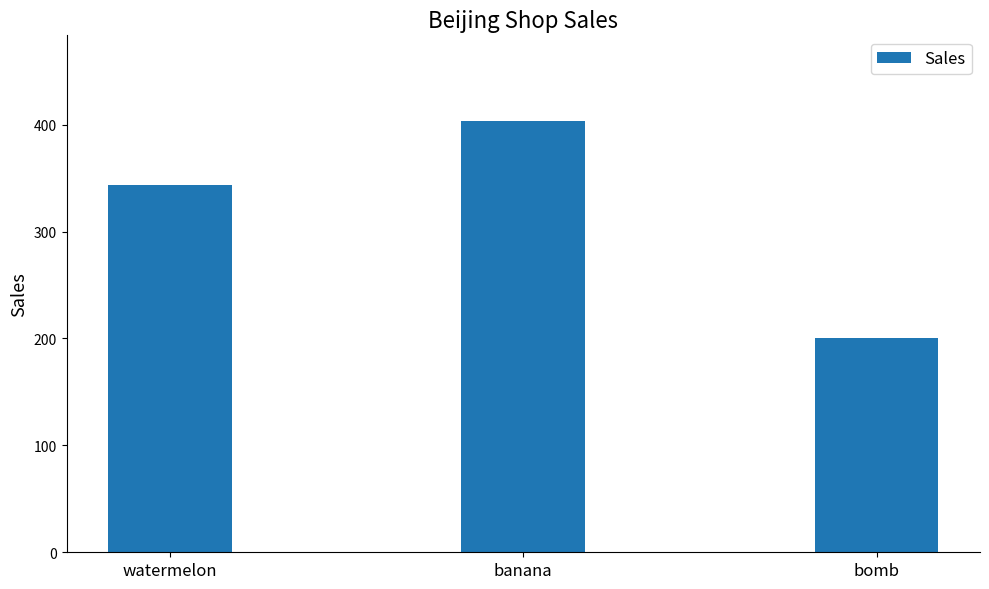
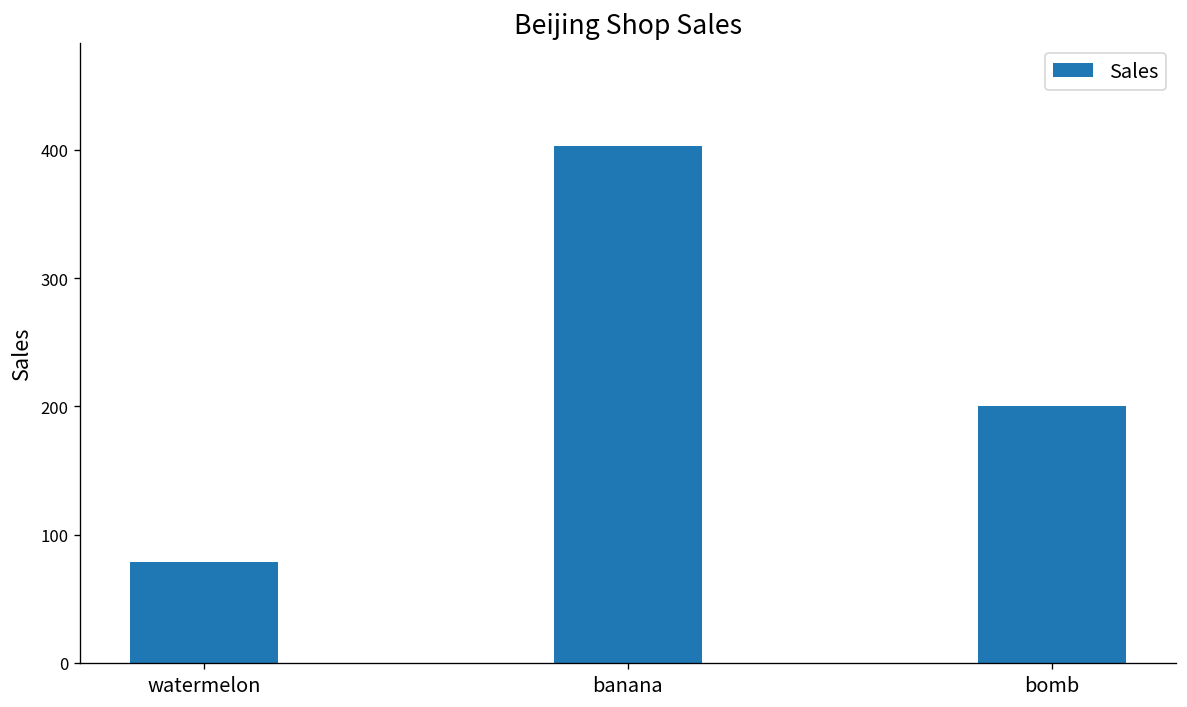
  {
-   "watermelon": 344,
+   "watermelon": 79,
    "banana": 403,
    "bomb": 200
  }
